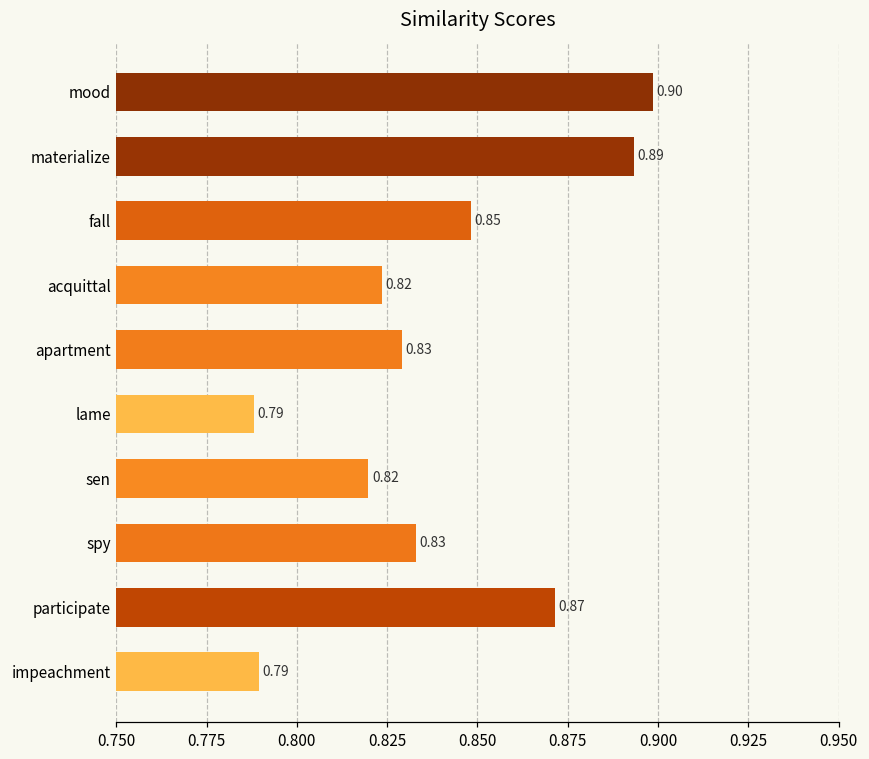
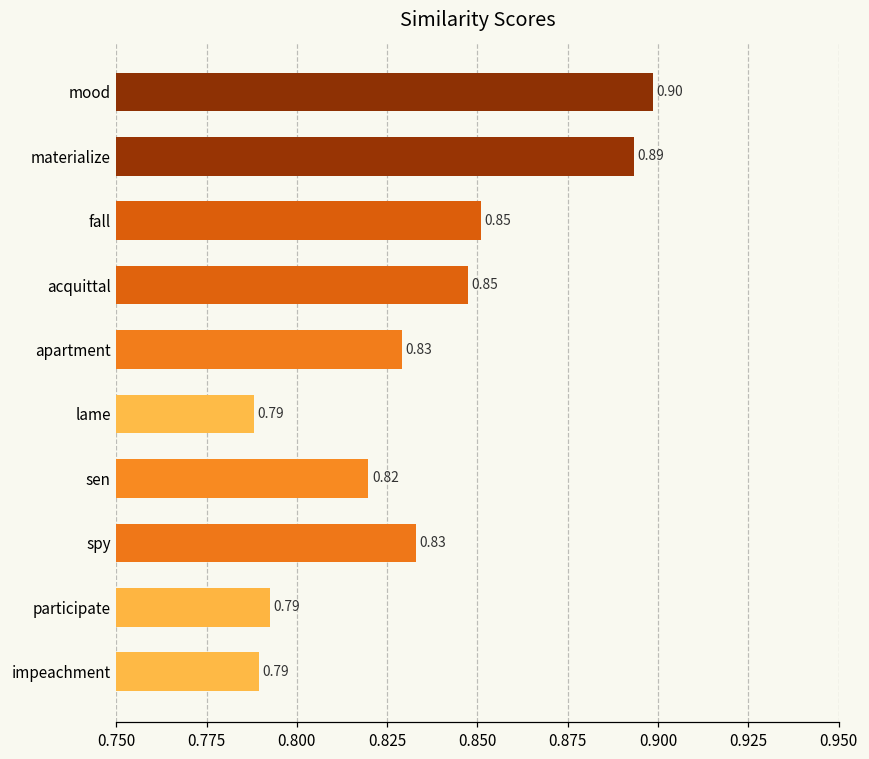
  {
    "mood": 0.90,
    "materialize": 0.89,
-   "fall": 0.848,
-   "acquittal": 0.82,
+   "fall": 0.851,
+   "acquittal": 0.85,
    "apartment": 0.83,
    "lame": 0.79,
    "sen": 0.82,
    "spy": 0.83,
-   "participate": 0.87,
+   "participate": 0.79,
    "impeachment": 0.79
  }
